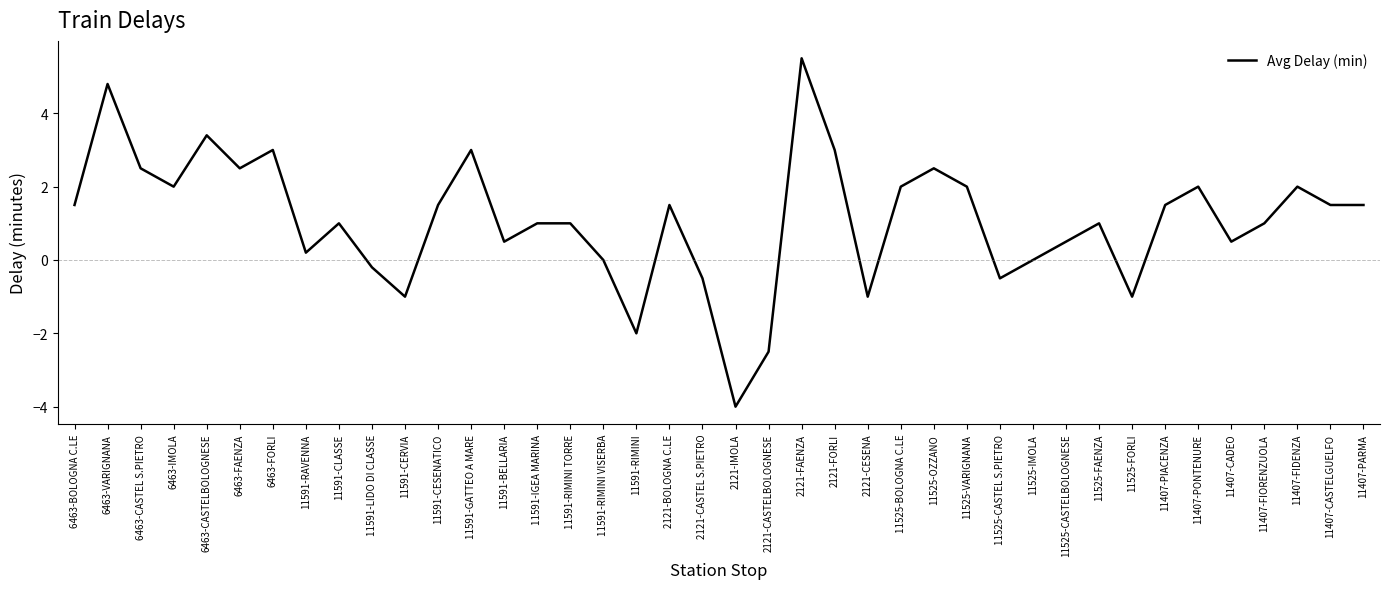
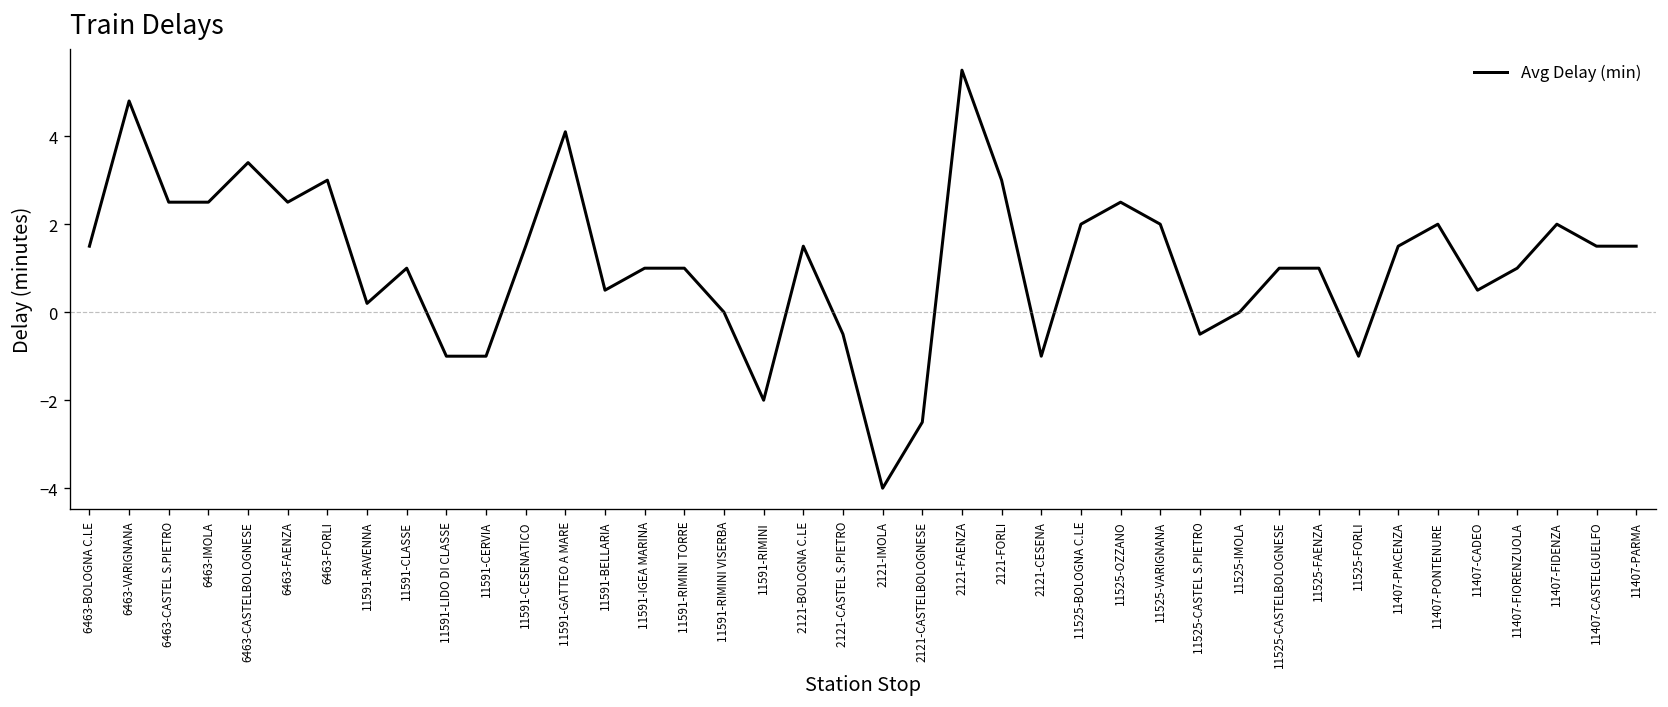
  {
    "6463-BOLOGNA C.LE": 1.5,
    "6463-VARIGNANA": 4.8,
    "6463-CASTEL S.PIETRO": 2.5,
-   "6463-IMOLA": 2.0,
+   "6463-IMOLA": 2.5,
    "6463-CASTELBOLOGNESE": 3.4,
    "6463-FAENZA": 2.5,
    "6463-FORLI": 3.0,
    "11591-RAVENNA": 0.2,
    "11591-CLASSE": 1.0,
-   "11591-LIDO DI CLASSE": -0.2,
+   "11591-LIDO DI CLASSE": -1.0,
    "11591-CERVIA": -1.0,
    "11591-CESENATICO": 1.5,
-   "11591-GATTEO A MARE": 3.0,
+   "11591-GATTEO A MARE": 4.1,
    "11591-BELLARIA": 0.5,
    "11591-IGEA MARINA": 1.0,
    "11591-RIMINI TORRE": 1.0,
    "11591-RIMINI VISERBA": 0.0,
    "11591-RIMINI": -2.0,
    "2121-BOLOGNA C.LE": 1.5,
    "2121-CASTEL S.PIETRO": -0.5,
    "2121-IMOLA": -4.0,
    "2121-CASTELBOLOGNESE": -2.5,
    "2121-FAENZA": 5.5,
    "2121-FORLI": 3.0,
    "2121-CESENA": -1.0,
    "11525-BOLOGNA C.LE": 2.0,
    "11525-OZZANO": 2.5,
    "11525-VARIGNANA": 2.0,
    "11525-CASTEL S.PIETRO": -0.5,
    "11525-IMOLA": 0.0,
-   "11525-CASTELBOLOGNESE": 0.5,
+   "11525-CASTELBOLOGNESE": 1.0,
    "11525-FAENZA": 1.0,
    "11525-FORLI": -1.0,
    "11407-PIACENZA": 1.5,
    "11407-PONTENURE": 2.0,
    "11407-CADEO": 0.5,
    "11407-FIORENZUOLA": 1.0,
    "11407-FIDENZA": 2.0,
    "11407-CASTELGUELFO": 1.5,
    "11407-PARMA": 1.5
  }
